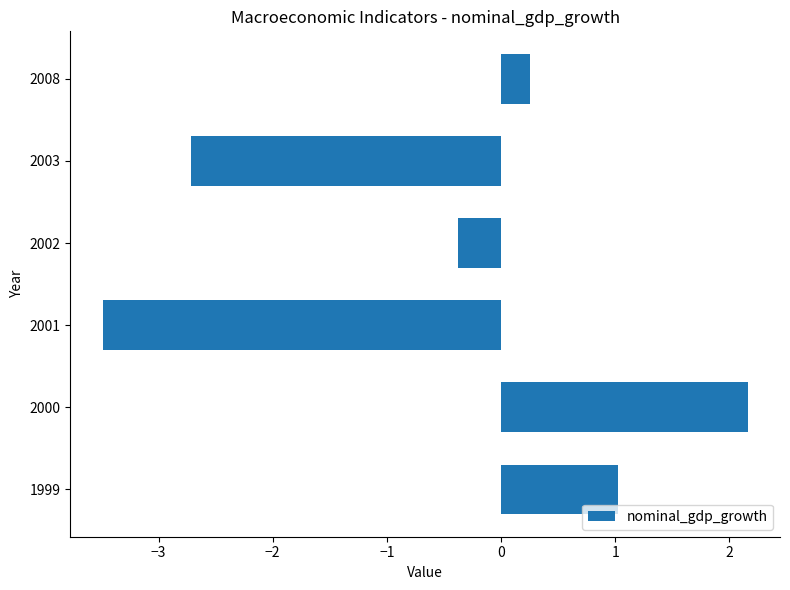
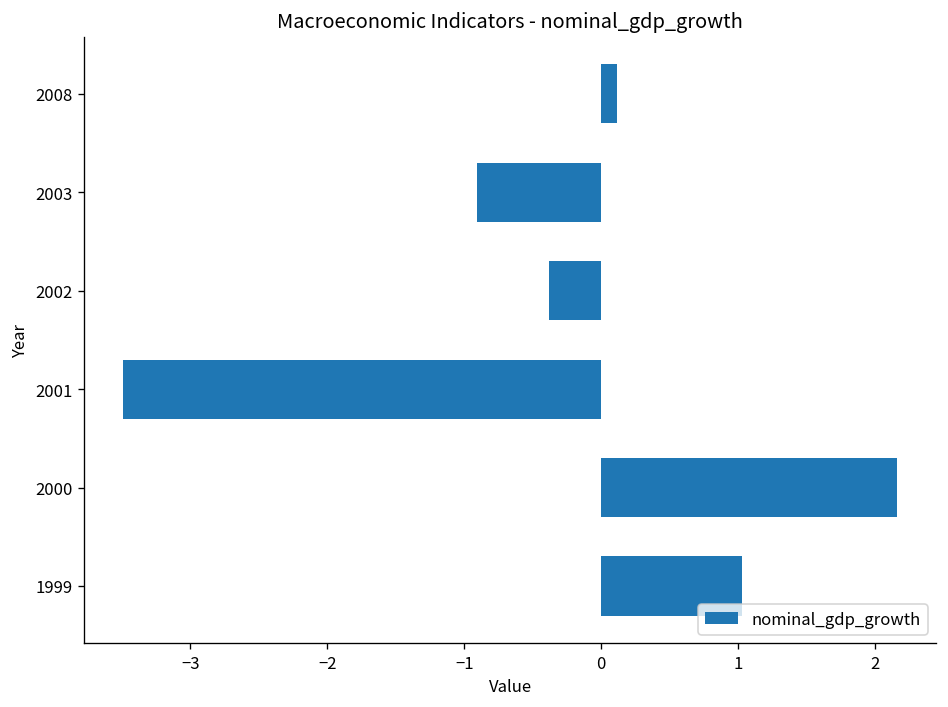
  {
-   "2008": 0.26,
-   "2003": -2.72,
+   "2008": 0.11,
+   "2003": -0.91,
    "2002": -0.38,
    "2001": -3.49,
    "2000": 2.16,
    "1999": 1.03
  }
